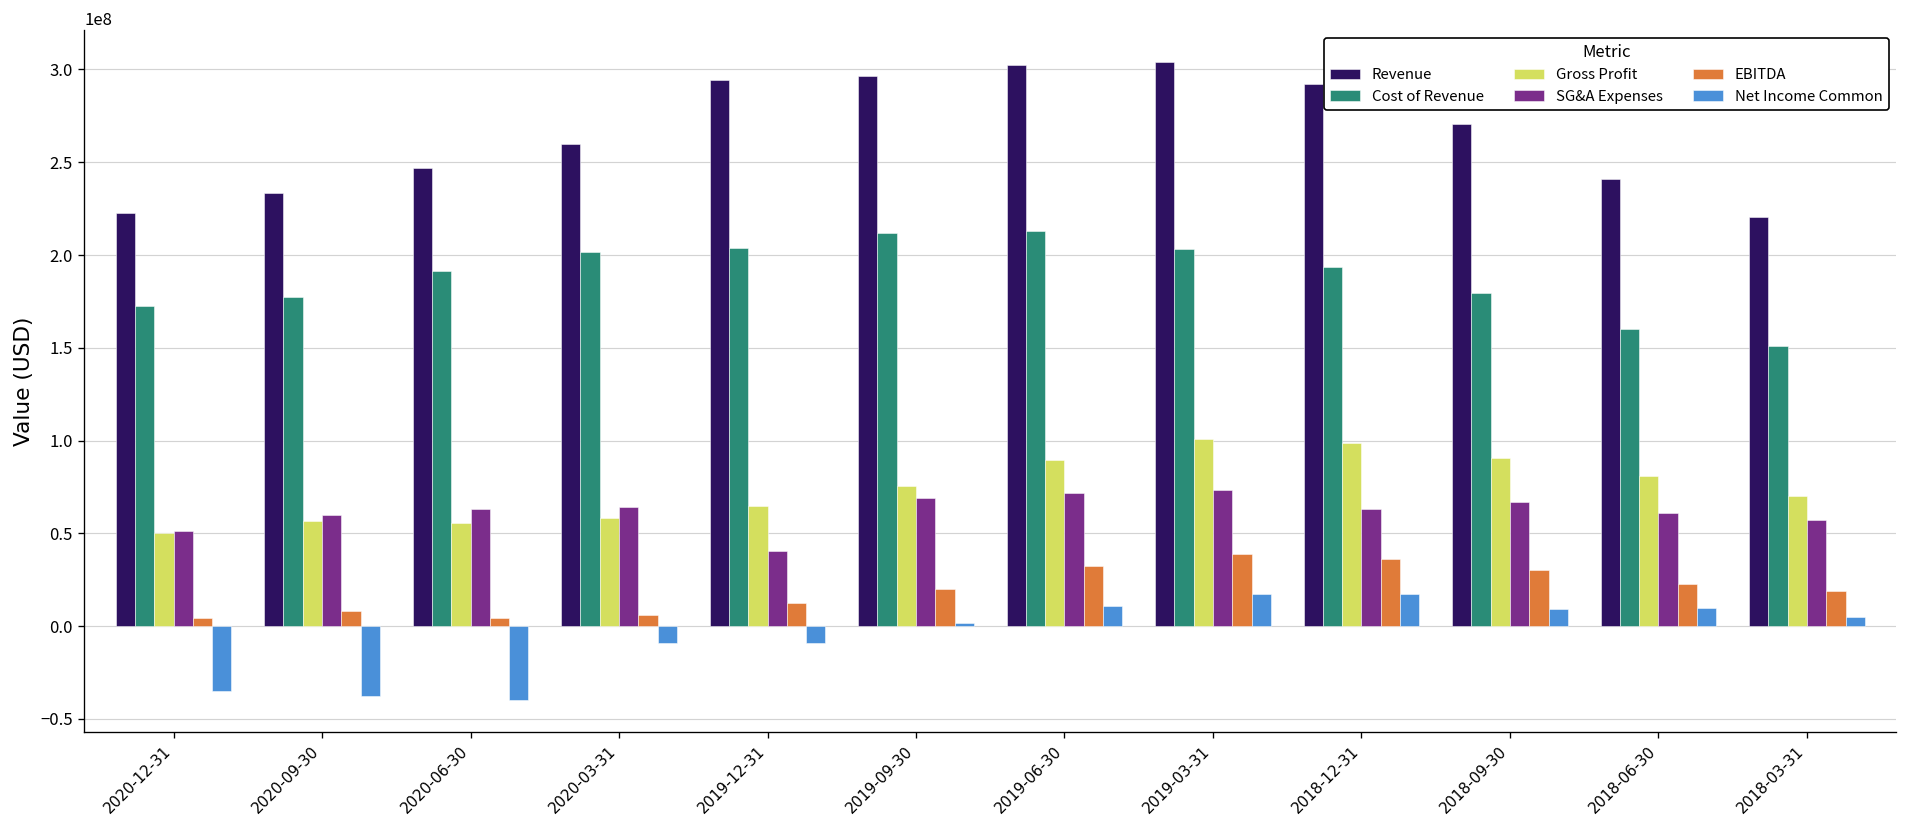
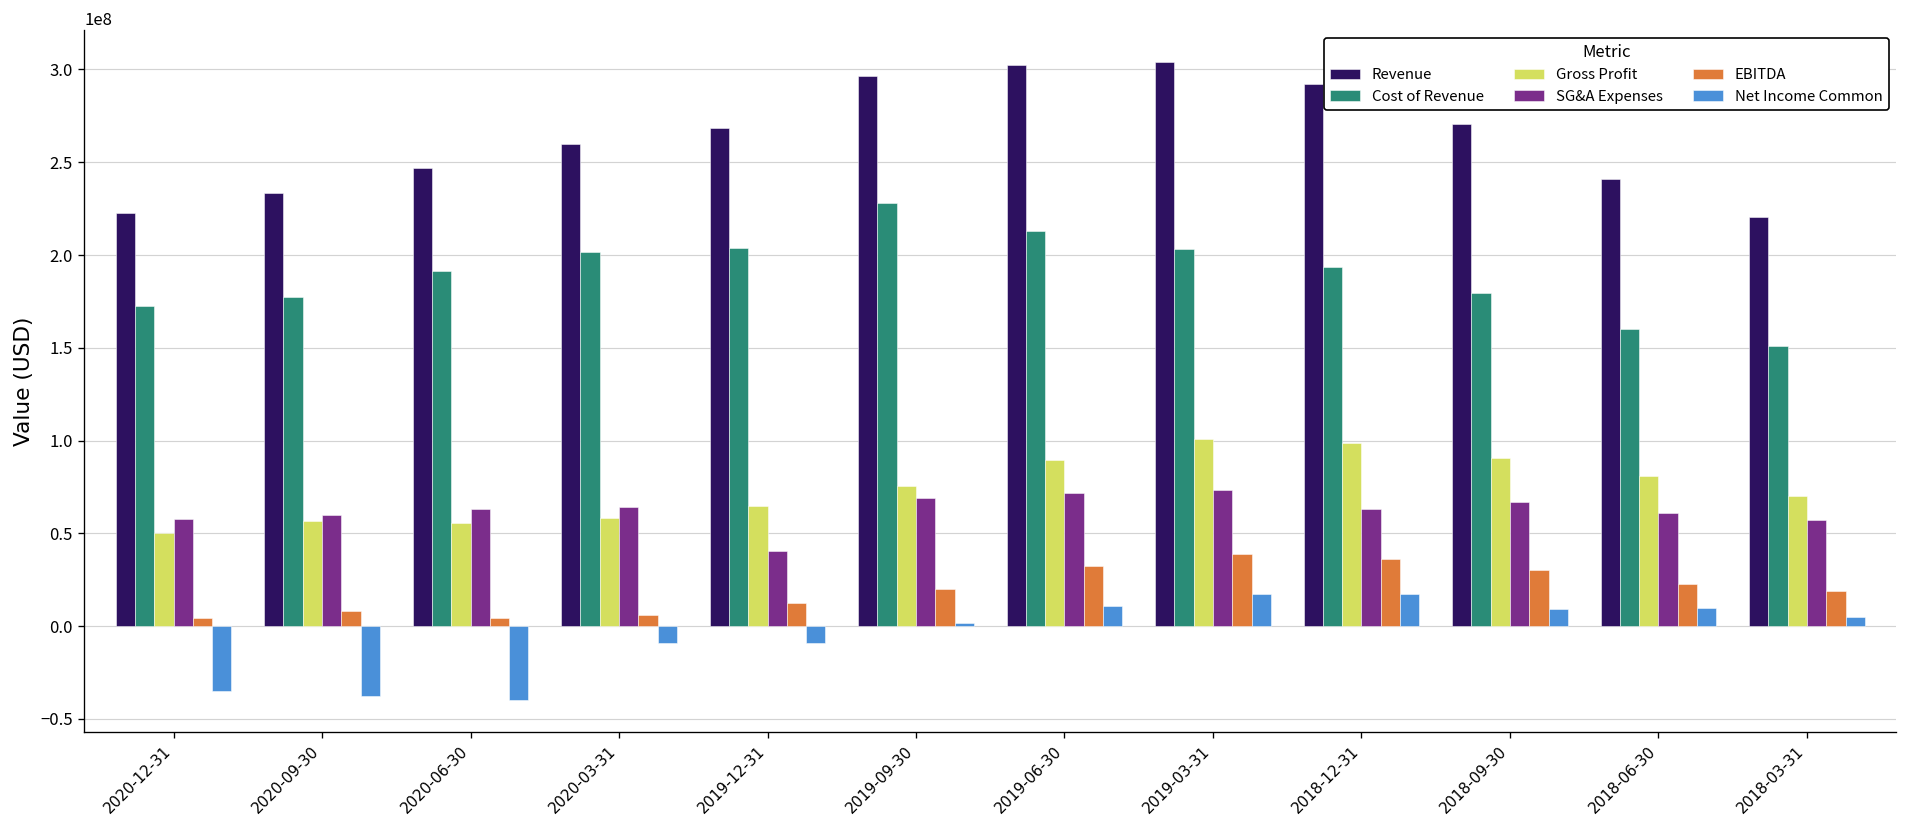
  {
    "Revenue": {
      "2020-12-31": 223000000,
      "2020-09-30": 234000000,
      "2020-06-30": 247000000,
      "2020-03-31": 260000000,
-     "2019-12-31": 294000000,
+     "2019-12-31": 269000000,
      "2019-09-30": 296000000,
      "2019-06-30": 303000000,
      "2019-03-31": 304000000,
      "2018-12-31": 292000000,
      "2018-09-30": 270000000,
      "2018-06-30": 241000000,
      "2018-03-31": 221000000
    },
    "Cost of Revenue": {
      "2020-12-31": 172000000,
      "2020-09-30": 177000000,
      "2020-06-30": 191000000,
      "2020-03-31": 202000000,
      "2019-12-31": 204000000,
-     "2019-09-30": 212000000,
+     "2019-09-30": 228000000,
      "2019-06-30": 213000000,
      "2019-03-31": 203000000,
      "2018-12-31": 193000000,
      "2018-09-30": 180000000,
      "2018-06-30": 160000000,
      "2018-03-31": 151000000
    },
    "Gross Profit": {
      "2020-12-31": 50000000,
      "2020-09-30": 56000000,
      "2020-06-30": 56000000,
      "2020-03-31": 58000000,
      "2019-12-31": 65000000,
      "2019-09-30": 75000000,
      "2019-06-30": 90000000,
      "2019-03-31": 101000000,
      "2018-12-31": 98000000,
      "2018-09-30": 91000000,
      "2018-06-30": 81000000,
      "2018-03-31": 70000000
    },
    "SG&A Expenses": {
-     "2020-12-31": 51000000,
+     "2020-12-31": 57000000,
      "2020-09-30": 60000000,
      "2020-06-30": 63000000,
      "2020-03-31": 64000000,
      "2019-12-31": 41000000,
      "2019-09-30": 69000000,
      "2019-06-30": 72000000,
      "2019-03-31": 73000000,
      "2018-12-31": 63000000,
      "2018-09-30": 67000000,
      "2018-06-30": 61000000,
      "2018-03-31": 57000000
    },
    "EBITDA": {
      "2020-12-31": 4000000,
      "2020-09-30": 8000000,
      "2020-06-30": 4000000,
      "2020-03-31": 6000000,
      "2019-12-31": 12000000,
      "2019-09-30": 20000000,
      "2019-06-30": 32000000,
      "2019-03-31": 39000000,
      "2018-12-31": 36000000,
      "2018-09-30": 30000000,
      "2018-06-30": 23000000,
      "2018-03-31": 19000000
    },
    "Net Income Common": {
      "2020-12-31": -35000000,
      "2020-09-30": -37000000,
      "2020-06-30": -40000000,
      "2020-03-31": -9000000,
      "2019-12-31": -9000000,
      "2019-06-30": 11000000,
      "2019-03-31": 17000000,
      "2018-12-31": 17000000,
      "2018-09-30": 9000000,
      "2018-06-30": 10000000,
      "2018-03-31": 5000000
    }
  }
